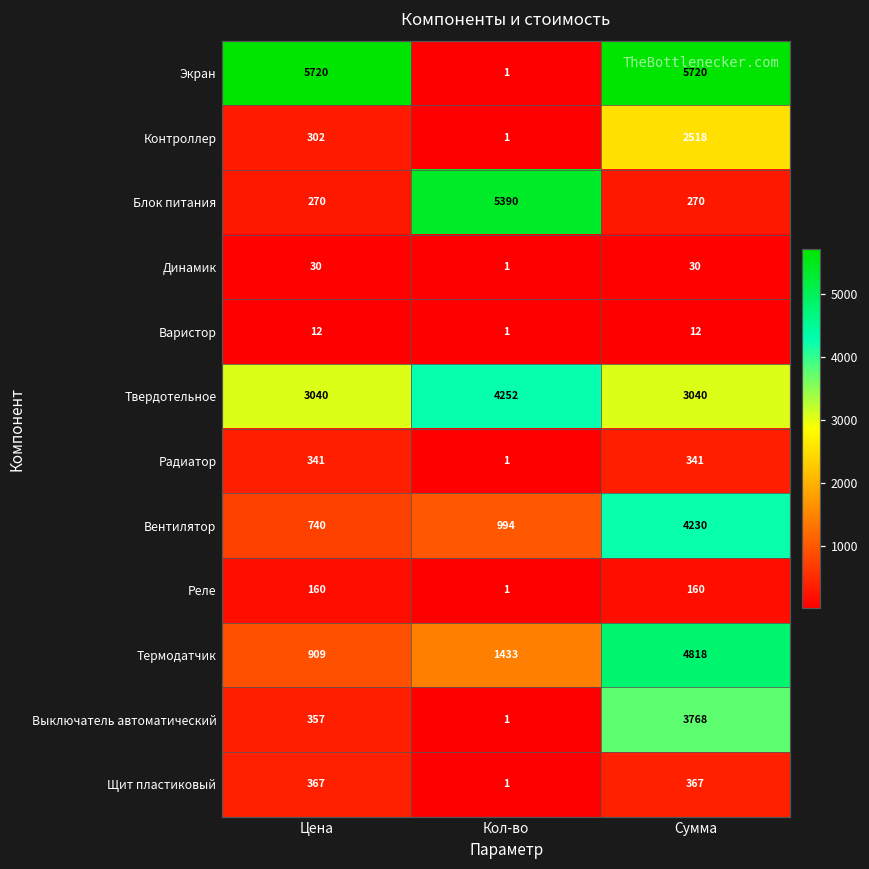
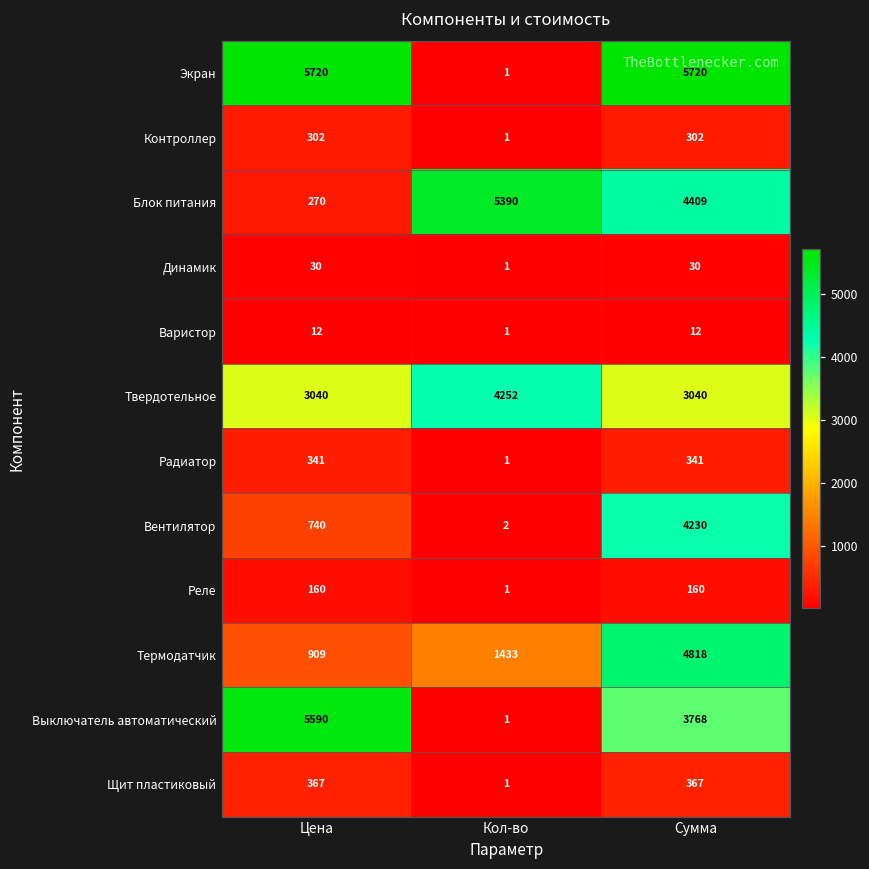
  {
    "Экран": {
      "Цена": 5720,
      "Кол-во": 1
    },
    "Контроллер": {
      "Цена": 302,
      "Кол-во": 1,
-     "Сумма": 2518
+     "Сумма": 302
    },
    "Блок питания": {
      "Цена": 270,
      "Кол-во": 5390,
-     "Сумма": 270
+     "Сумма": 4409
    },
    "Динамик": {
      "Цена": 30,
      "Кол-во": 1,
      "Сумма": 30
    },
    "Варистор": {
      "Цена": 12,
      "Кол-во": 1,
      "Сумма": 12
    },
    "Твердотельное": {
      "Цена": 3040,
      "Кол-во": 4252,
      "Сумма": 3040
    },
    "Радиатор": {
      "Цена": 341,
      "Кол-во": 1,
      "Сумма": 341
    },
    "Вентилятор": {
      "Цена": 740,
-     "Кол-во": 994,
+     "Кол-во": 2,
      "Сумма": 4230
    },
    "Реле": {
      "Цена": 160,
      "Кол-во": 1,
      "Сумма": 160
    },
    "Термодатчик": {
      "Цена": 909,
      "Кол-во": 1433,
      "Сумма": 4818
    },
    "Выключатель автоматический": {
-     "Цена": 357,
+     "Цена": 5590,
      "Кол-во": 1,
      "Сумма": 3768
    },
    "Щит пластиковый": {
      "Цена": 367,
      "Кол-во": 1,
      "Сумма": 367
    }
  }
